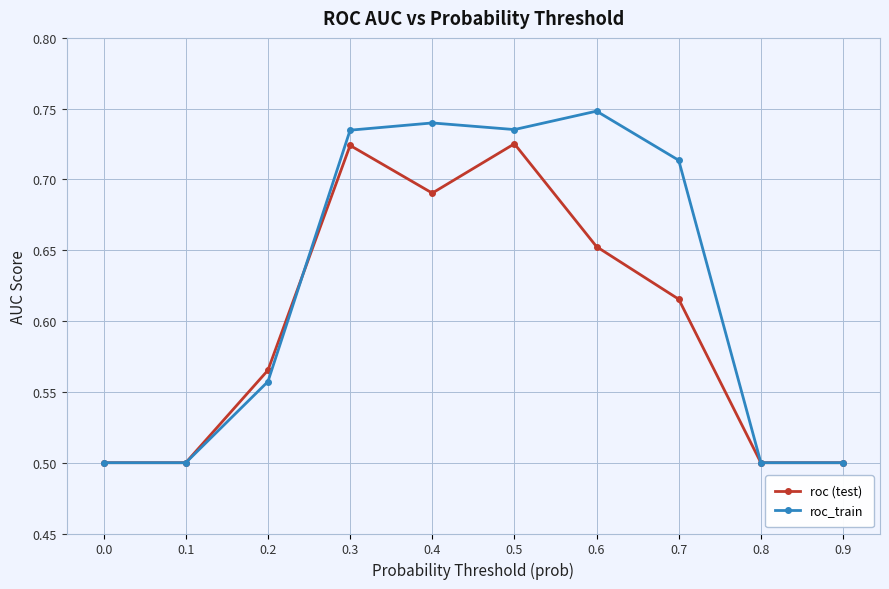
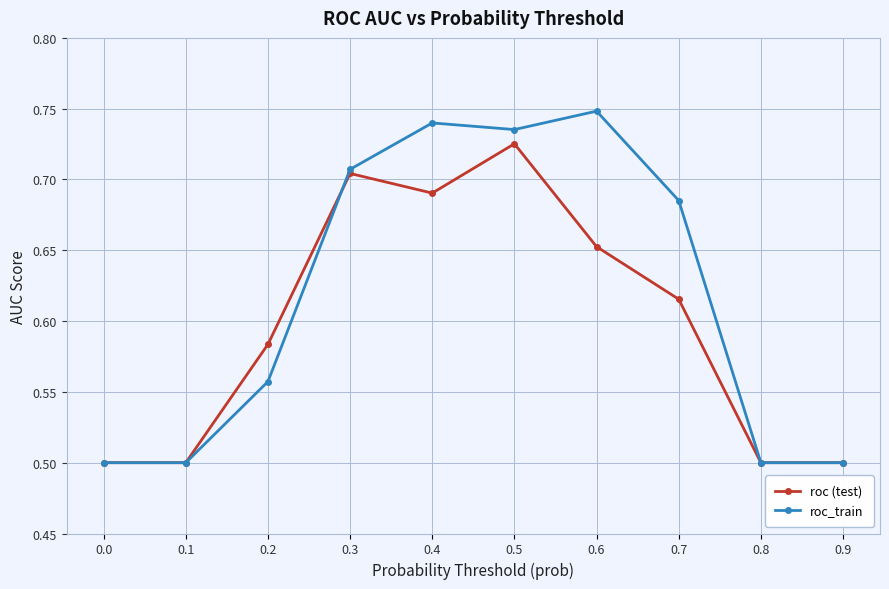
  {
    "roc (test)": {
-     "0.2": 0.565,
-     "0.3": 0.724,
+     "0.2": 0.584,
+     "0.3": 0.704,
      "0.4": 0.690,
      "0.5": 0.725,
      "0.6": 0.653,
      "0.7": 0.615
    },
    "roc_train": {
      "0.2": 0.557,
-     "0.3": 0.735,
+     "0.3": 0.707,
      "0.4": 0.740,
      "0.5": 0.735,
      "0.6": 0.748,
-     "0.7": 0.714
+     "0.7": 0.685
    }
  }
